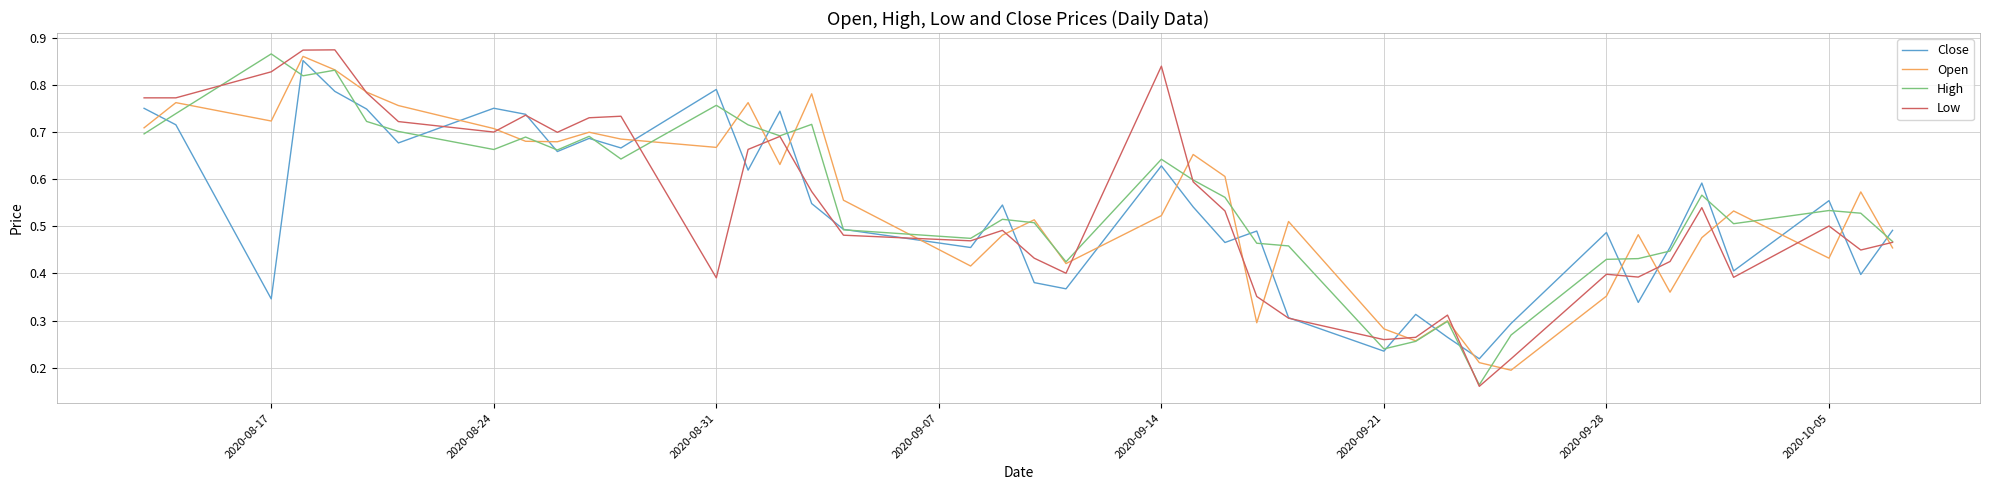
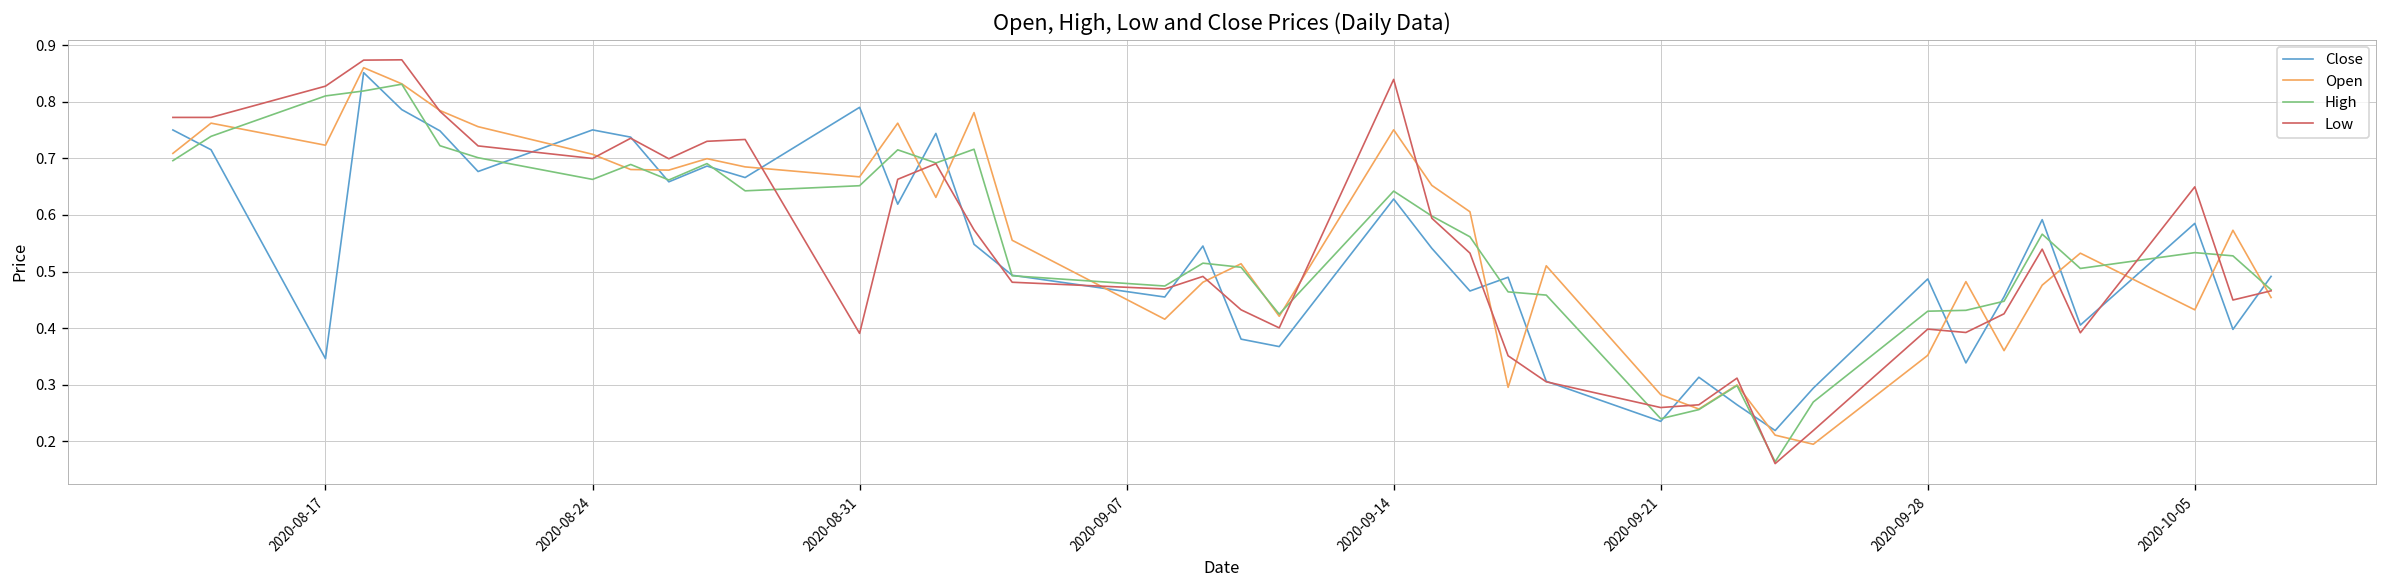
  {
    "Close": {
      "2020-08-17": 0.35,
      "2020-08-24": 0.75,
      "2020-08-31": 0.79,
      "2020-09-14": 0.63,
      "2020-09-28": 0.49,
-     "2020-10-05": 0.55
+     "2020-10-05": 0.59
    },
    "Open": {
      "2020-08-17": 0.72,
      "2020-08-24": 0.71,
      "2020-08-31": 0.67,
-     "2020-09-14": 0.52,
+     "2020-09-14": 0.75,
      "2020-09-21": 0.28,
      "2020-09-28": 0.35,
      "2020-10-05": 0.43
    },
    "High": {
-     "2020-08-17": 0.87,
+     "2020-08-17": 0.81,
      "2020-08-24": 0.66,
-     "2020-08-31": 0.76,
+     "2020-08-31": 0.65,
      "2020-09-14": 0.64,
      "2020-09-28": 0.43,
      "2020-10-05": 0.53
    },
    "Low": {
      "2020-08-17": 0.83,
      "2020-08-24": 0.70,
      "2020-08-31": 0.39,
      "2020-09-14": 0.84,
      "2020-09-21": 0.26,
      "2020-09-28": 0.40,
-     "2020-10-05": 0.50
+     "2020-10-05": 0.65
    }
  }
